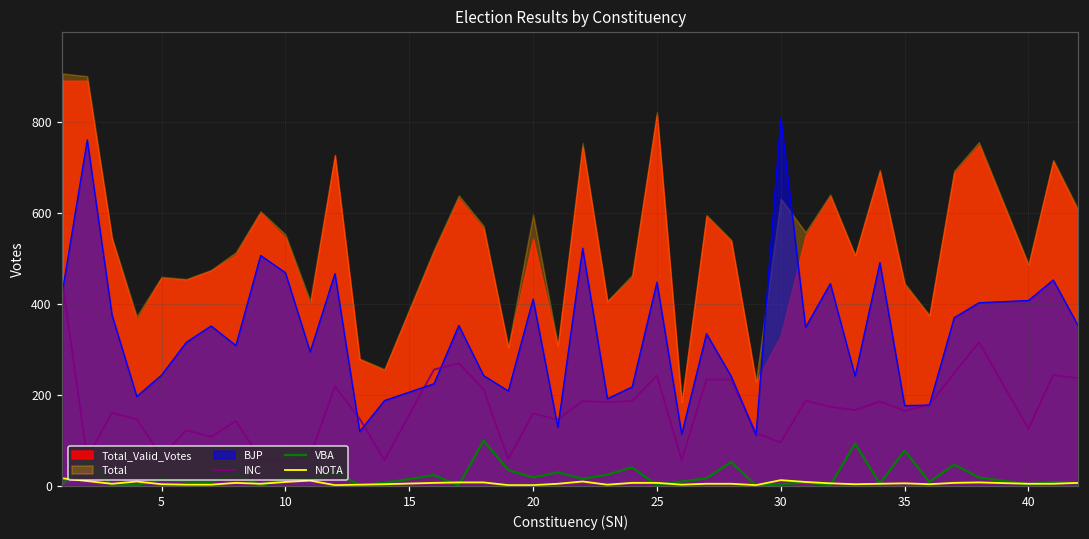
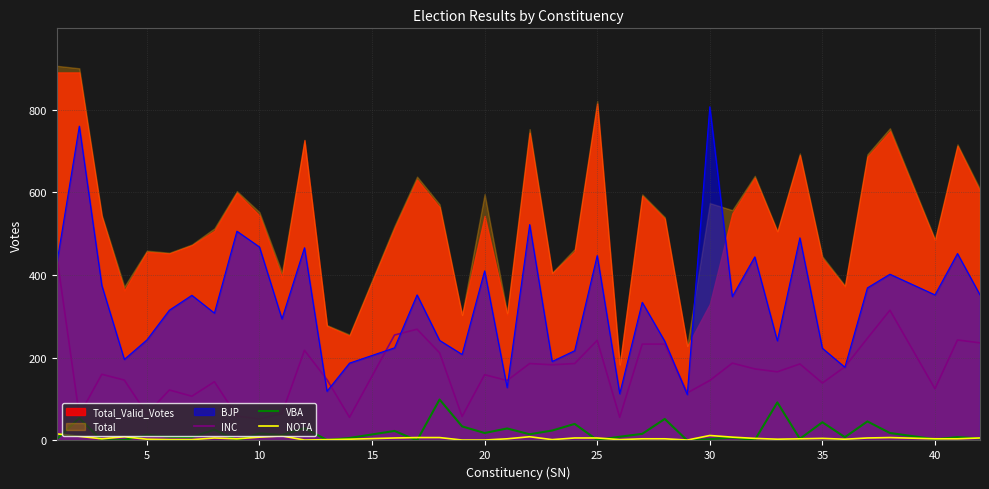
  {
    "Total_Valid_Votes": {
      "10": 540,
      "20": 540,
      "30": 330
    },
    "INC": {
      "20": 160,
      "25": 240,
-     "30": 100,
-     "35": 160,
+     "30": 150,
+     "35": 140,
      "40": 130
    },
    "BJP": {
      "5": 240,
      "10": 470,
      "20": 410,
      "25": 450,
      "30": 810,
-     "35": 180,
-     "40": 410
+     "35": 220,
+     "40": 350
    },
    "Total": {
      "10": 550,
      "20": 600,
-     "30": 630
+     "30": 570
    },
    "VBA": {
      "20": 20,
      "30": 0,
-     "35": 80
+     "35": 40
    },
    "NOTA": {
      "5": 0,
      "10": 10,
      "20": 0,
      "30": 10,
      "35": 10
    }
  }
